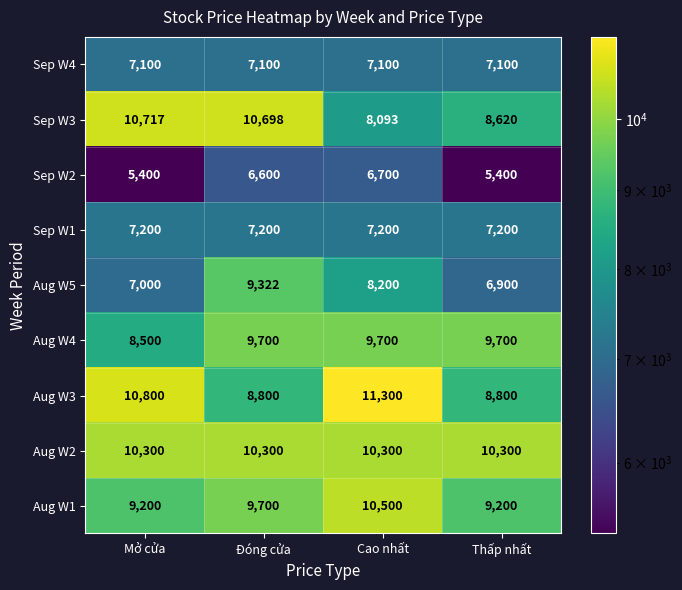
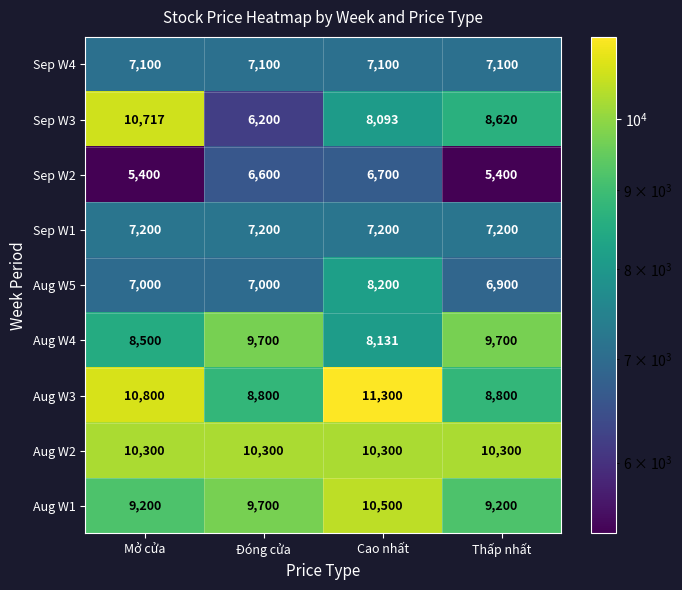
  {
    "Sep W4": {
      "Mở cửa": "7,100",
      "Đóng cửa": "7,100",
      "Cao nhất": "7,100",
      "Thấp nhất": "7,100"
    },
    "Sep W3": {
      "Mở cửa": "10,717",
-     "Đóng cửa": "10,698",
+     "Đóng cửa": "6,200",
      "Cao nhất": "8,093",
      "Thấp nhất": "8,620"
    },
    "Sep W2": {
      "Mở cửa": "5,400",
      "Đóng cửa": "6,600",
      "Cao nhất": "6,700",
      "Thấp nhất": "5,400"
    },
    "Sep W1": {
      "Mở cửa": "7,200",
      "Đóng cửa": "7,200",
      "Cao nhất": "7,200",
      "Thấp nhất": "7,200"
    },
    "Aug W5": {
      "Mở cửa": "7,000",
-     "Đóng cửa": "9,322",
+     "Đóng cửa": "7,000",
      "Cao nhất": "8,200",
      "Thấp nhất": "6,900"
    },
    "Aug W4": {
      "Mở cửa": "8,500",
      "Đóng cửa": "9,700",
-     "Cao nhất": "9,700",
+     "Cao nhất": "8,131",
      "Thấp nhất": "9,700"
    },
    "Aug W3": {
      "Mở cửa": "10,800",
      "Đóng cửa": "8,800",
      "Cao nhất": "11,300",
      "Thấp nhất": "8,800"
    },
    "Aug W2": {
      "Mở cửa": "10,300",
      "Đóng cửa": "10,300",
      "Cao nhất": "10,300",
      "Thấp nhất": "10,300"
    },
    "Aug W1": {
      "Mở cửa": "9,200",
      "Đóng cửa": "9,700",
      "Cao nhất": "10,500",
      "Thấp nhất": "9,200"
    }
  }
